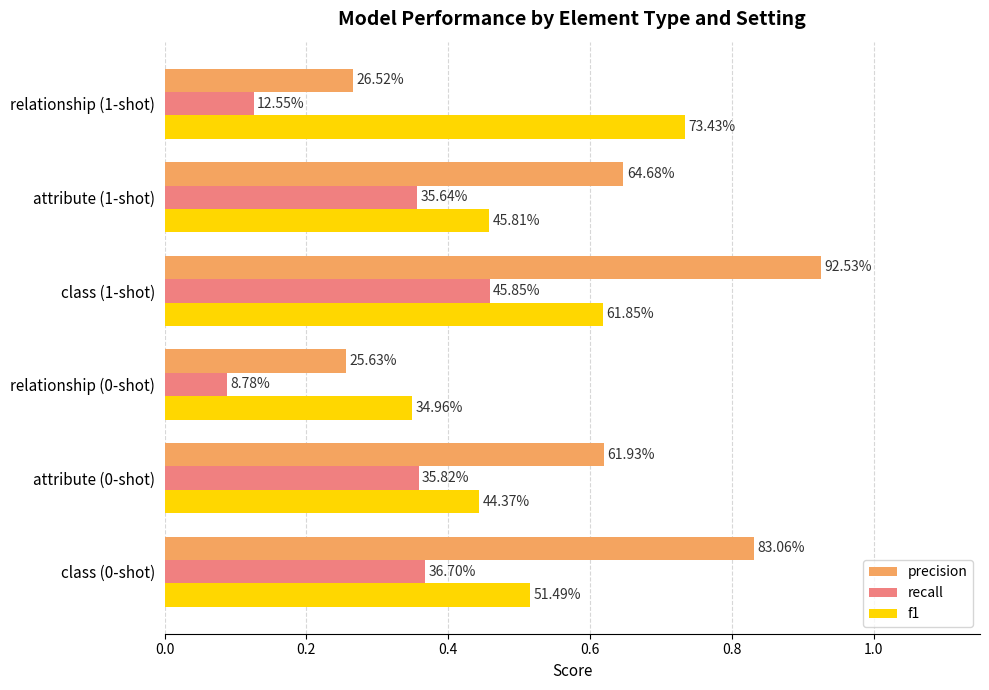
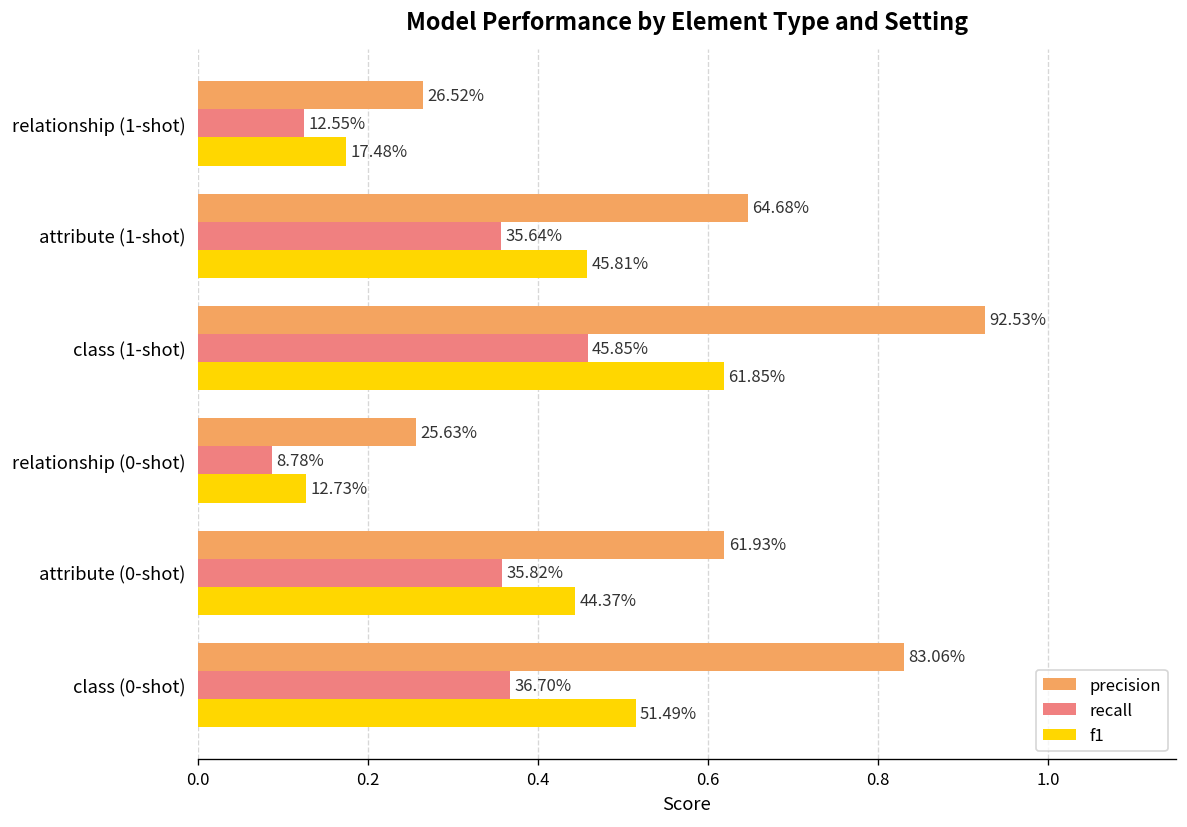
  {
    "f1": {
-     "relationship (1-shot)": "73.43%",
+     "relationship (1-shot)": "17.48%",
      "attribute (1-shot)": "45.81%",
      "class (1-shot)": "61.85%",
-     "relationship (0-shot)": "34.96%",
+     "relationship (0-shot)": "12.73%",
      "attribute (0-shot)": "44.37%",
      "class (0-shot)": "51.49%"
    }
  }
